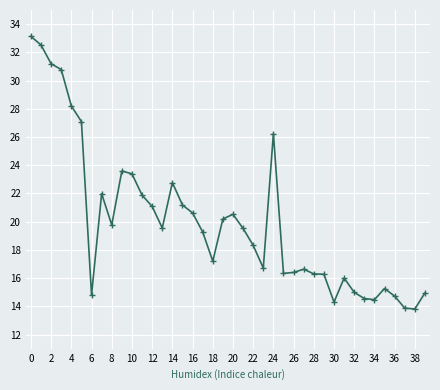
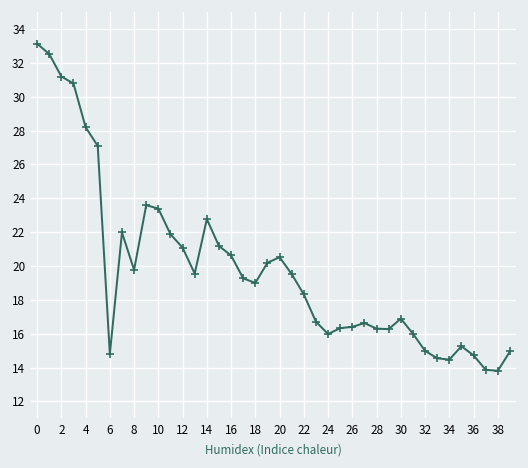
  {
    "0": 33.1,
    "2": 31.2,
    "4": 28.2,
    "6": 14.8,
    "8": 19.8,
    "10": 23.4,
    "12": 21.1,
    "14": 22.8,
    "16": 20.6,
-   "18": 17.2,
+   "18": 19.0,
    "20": 20.5,
    "22": 18.3,
-   "24": 26.2,
+   "24": 16.0,
    "26": 16.4,
    "28": 16.3,
-   "30": 14.3,
+   "30": 16.9,
    "32": 15.0,
    "34": 14.5,
    "36": 14.7,
    "38": 13.8
  }
